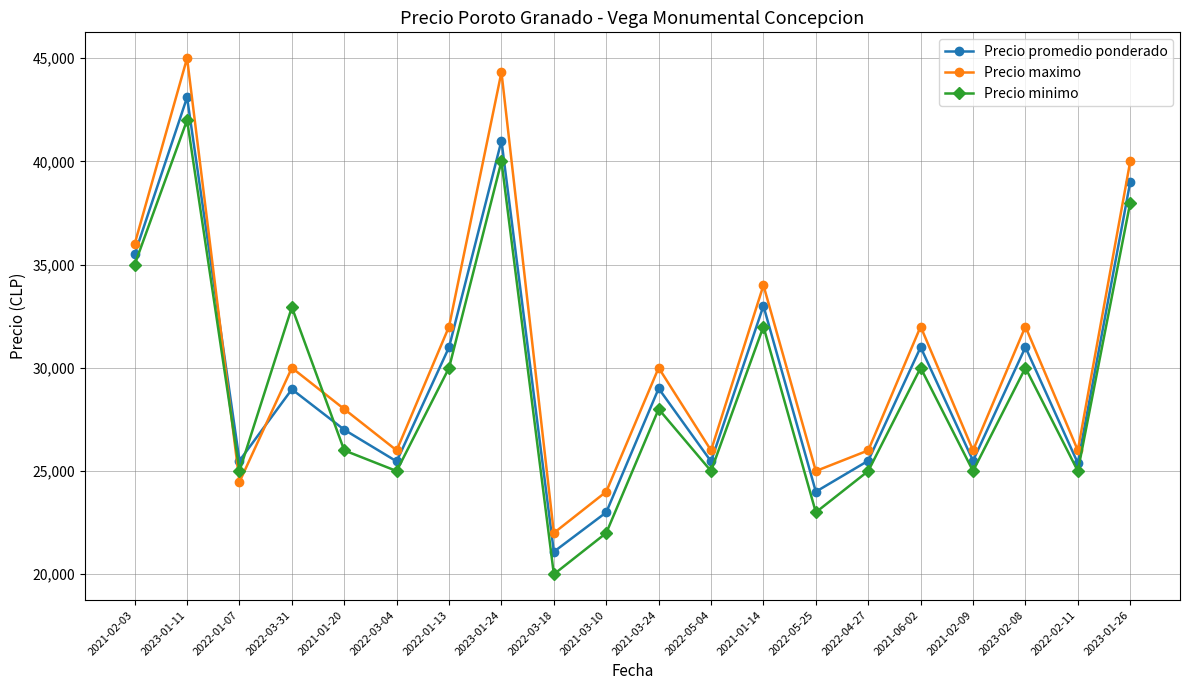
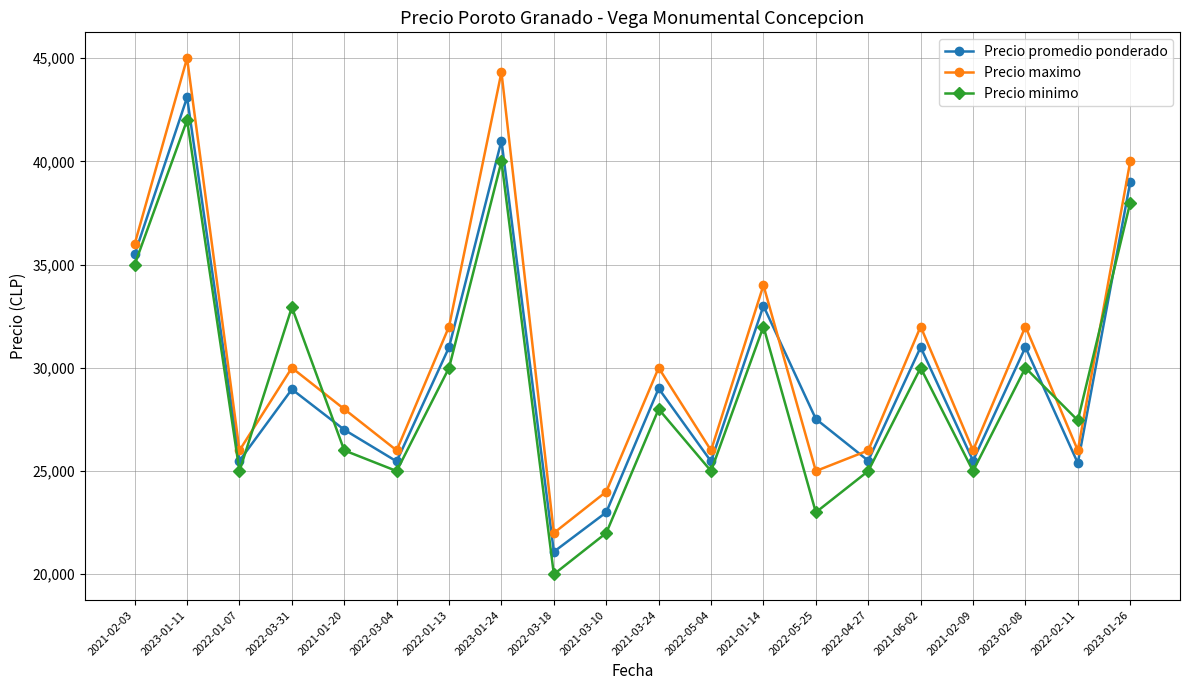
  {
    "Precio promedio ponderado": {
      "2021-02-03": "35,500",
      "2023-01-11": "43,100",
      "2022-01-07": "25,500",
      "2022-03-31": "29,000",
      "2021-01-20": "27,000",
      "2022-03-04": "25,500",
      "2022-01-13": "31,000",
      "2023-01-24": "41,000",
      "2022-03-18": "21,100",
      "2021-03-10": "23,000",
      "2021-03-24": "29,000",
      "2022-05-04": "25,500",
      "2021-01-14": "33,000",
-     "2022-05-25": "24,000",
+     "2022-05-25": "27,500",
      "2022-04-27": "25,500",
      "2021-06-02": "31,000",
      "2021-02-09": "25,500",
      "2023-02-08": "31,000",
      "2022-02-11": "25,400",
      "2023-01-26": "39,000"
    },
    "Precio maximo": {
      "2021-02-03": "36,000",
      "2023-01-11": "45,000",
-     "2022-01-07": "24,500",
+     "2022-01-07": "26,000",
      "2022-03-31": "30,000",
      "2021-01-20": "28,000",
      "2022-03-04": "26,000",
      "2022-01-13": "32,000",
      "2023-01-24": "44,300",
      "2022-03-18": "22,000",
      "2021-03-10": "24,000",
      "2021-03-24": "30,000",
      "2022-05-04": "26,000",
      "2021-01-14": "34,000",
      "2022-05-25": "25,000",
      "2022-04-27": "26,000",
      "2021-06-02": "32,000",
      "2021-02-09": "26,000",
      "2023-02-08": "32,000",
      "2022-02-11": "26,000",
      "2023-01-26": "40,000"
    },
    "Precio minimo": {
      "2021-02-03": "35,000",
      "2023-01-11": "42,000",
      "2022-01-07": "25,000",
      "2022-03-31": "32,900",
      "2021-01-20": "26,000",
      "2022-03-04": "25,000",
      "2022-01-13": "30,000",
      "2023-01-24": "40,000",
      "2022-03-18": "20,000",
      "2021-03-10": "22,000",
      "2021-03-24": "28,000",
      "2022-05-04": "25,000",
      "2021-01-14": "32,000",
      "2022-05-25": "23,000",
      "2022-04-27": "25,000",
      "2021-06-02": "30,000",
      "2021-02-09": "25,000",
      "2023-02-08": "30,000",
-     "2022-02-11": "25,000",
+     "2022-02-11": "27,500",
      "2023-01-26": "38,000"
    }
  }
